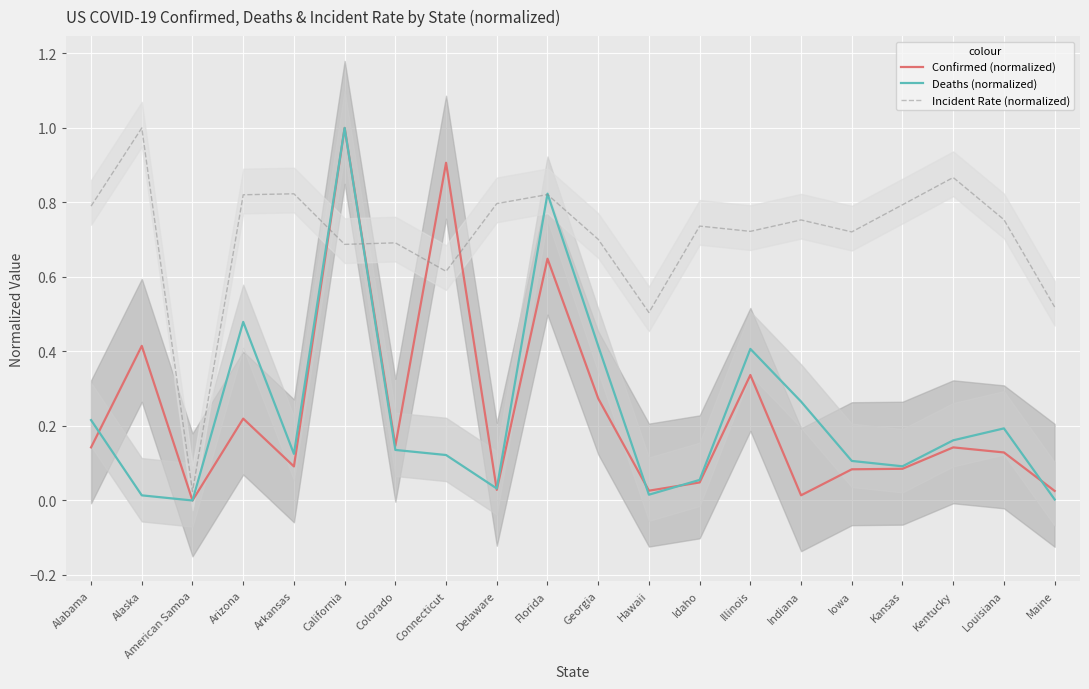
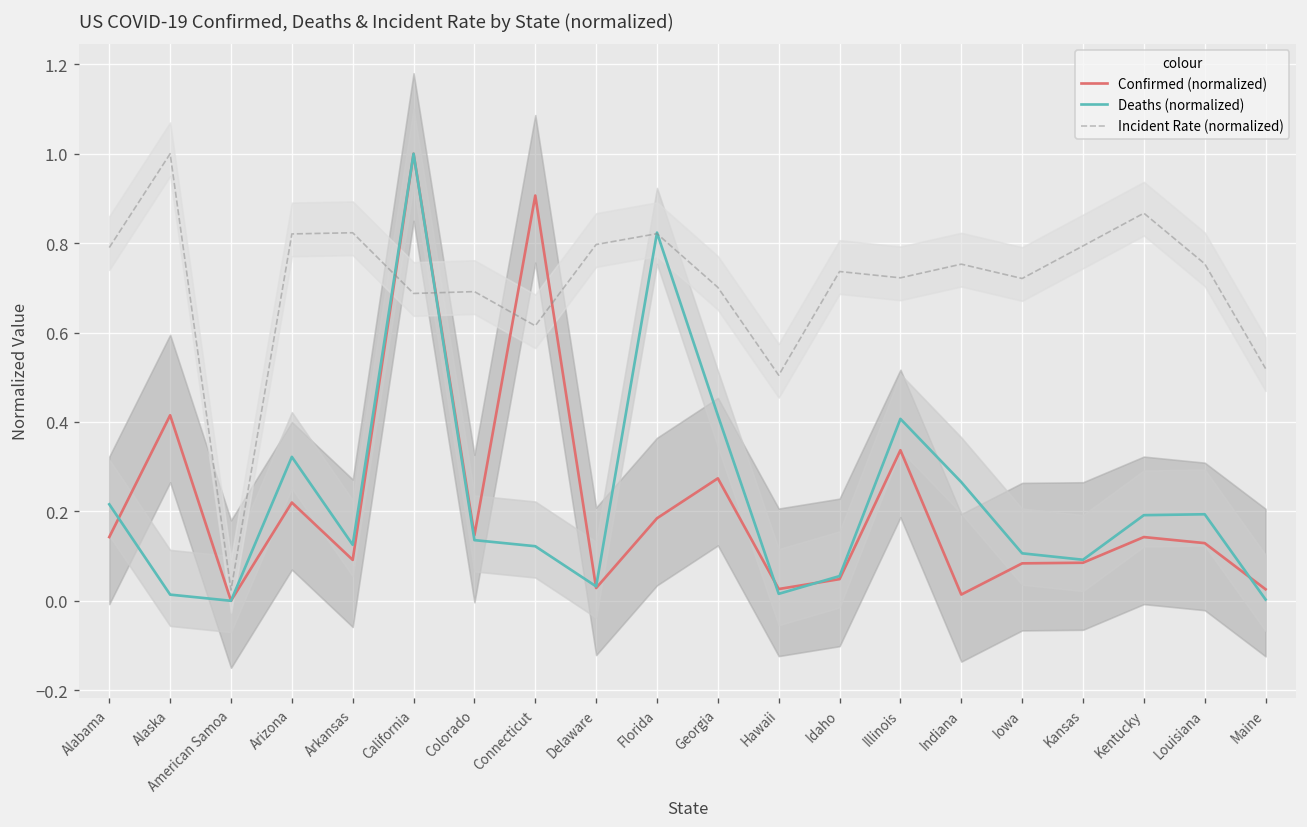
  {
    "Confirmed (normalized)": {
      "Alabama": 0.14,
      "Alaska": 0.41,
      "Arizona": 0.22,
      "Arkansas": 0.09,
      "Colorado": 0.15,
      "Connecticut": 0.91,
-     "Florida": 0.65,
+     "Florida": 0.18,
      "Georgia": 0.27,
      "Hawaii": 0.03,
      "Illinois": 0.34,
      "Indiana": 0.01,
      "Iowa": 0.08,
      "Kentucky": 0.14,
      "Louisiana": 0.13,
      "Maine": 0.03
    },
    "Deaths (normalized)": {
      "Alabama": 0.22,
      "Alaska": 0.01,
-     "Arizona": 0.48,
+     "Arizona": 0.32,
      "Arkansas": 0.13,
      "Colorado": 0.14,
      "Connecticut": 0.12,
      "Georgia": 0.41,
      "Hawaii": 0.02,
      "Illinois": 0.41,
      "Indiana": 0.27,
      "Iowa": 0.11,
-     "Kentucky": 0.16,
+     "Kentucky": 0.19,
      "Louisiana": 0.19,
      "Maine": 0.00
    }
  }
